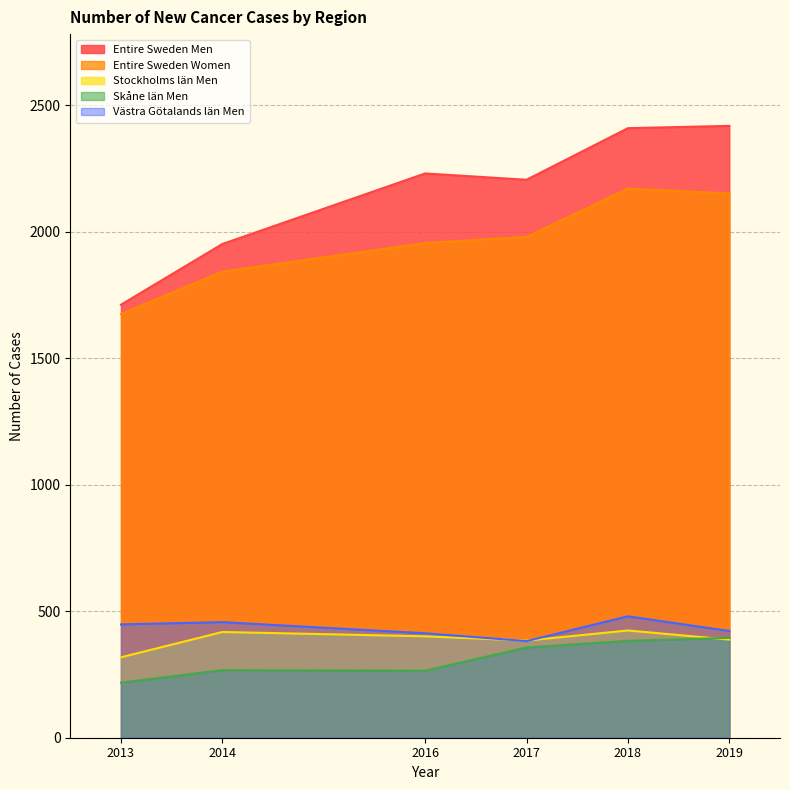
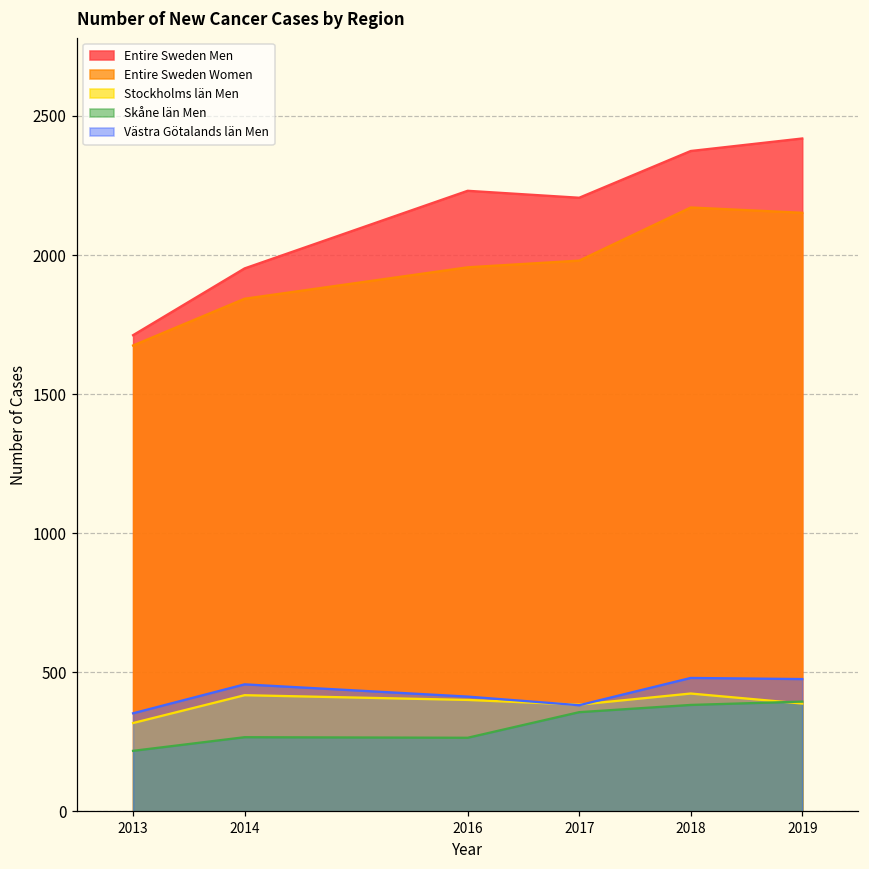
  {
    "Entire Sweden Men": {
      "2013": 1710,
      "2014": 1950,
      "2016": 2230,
      "2017": 2210,
-     "2018": 2410,
+     "2018": 2370,
      "2019": 2420
    },
    "Entire Sweden Women": {
      "2013": 1680,
      "2014": 1840,
      "2016": 1960,
      "2017": 1980,
      "2018": 2170,
      "2019": 2150
    },
    "Stockholms län Men": {
      "2013": 320,
      "2014": 420,
      "2016": 400,
      "2018": 420
    },
    "Skåne län Men": {
      "2013": 220,
      "2014": 270,
      "2016": 270,
      "2017": 360,
      "2018": 380
    },
    "Västra Götalands län Men": {
-     "2013": 450,
+     "2013": 350,
      "2014": 460,
      "2016": 410,
      "2018": 480,
-     "2019": 420
+     "2019": 480
    }
  }
